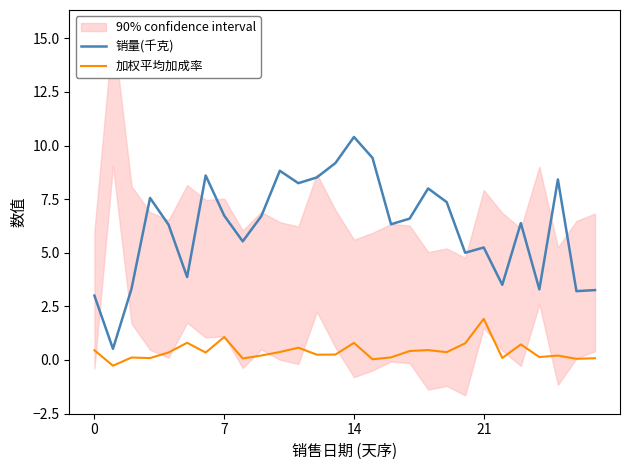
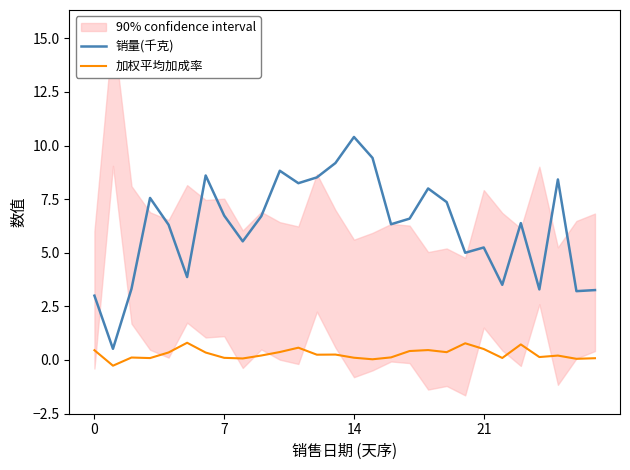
  {
    "销量(千克)": {
      "0": 3.0,
      "7": 6.7,
      "14": 10.4,
      "21": 5.2
    },
    "加权平均加成率": {
      "0": 0.5,
-     "7": 1.1,
-     "14": 0.8,
-     "21": 1.9
+     "7": 0.1,
+     "14": 0.1,
+     "21": 0.5
    }
  }
